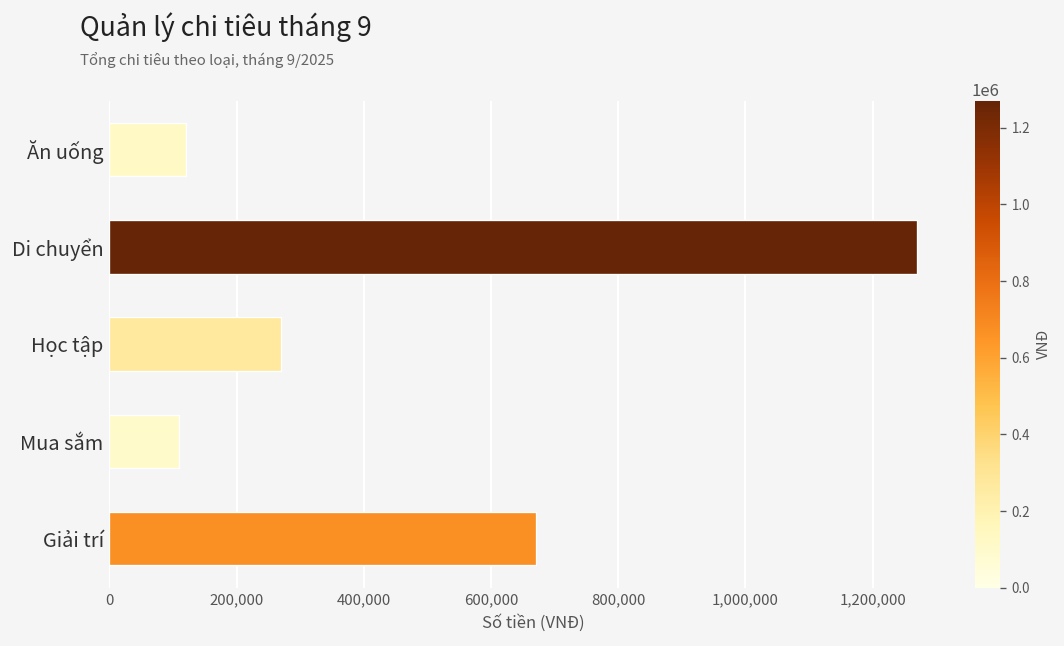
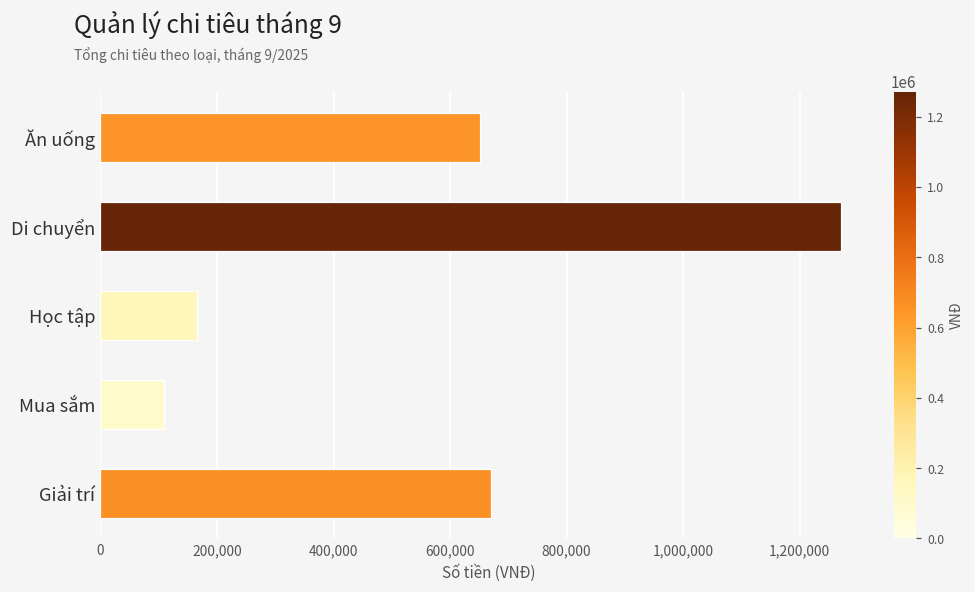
  {
-   "Ăn uống": "120,000",
+   "Ăn uống": "650,000",
    "Di chuyển": "1,270,000",
-   "Học tập": "270,000",
+   "Học tập": "160,000",
    "Mua sắm": "110,000",
    "Giải trí": "670,000"
  }
